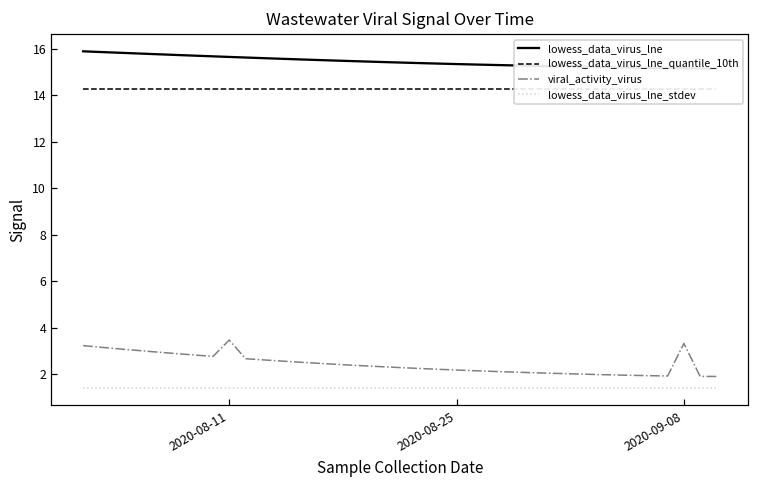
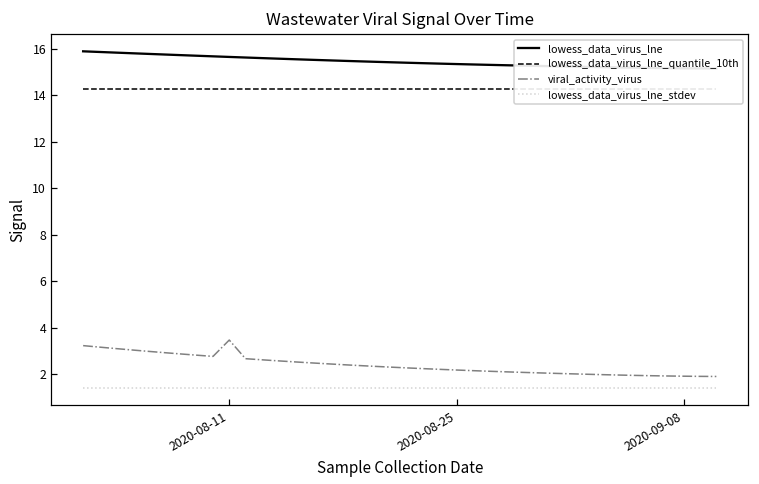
  {
    "viral_activity_virus": {
      "2020-08-11": 3.5,
      "2020-08-25": 2.2,
-     "2020-09-08": 3.3
+     "2020-09-08": 1.9
    },
    "lowess_data_virus_lne_stdev": {
      "2020-08-11": 1.4,
      "2020-08-25": 1.4,
      "2020-09-08": 1.4
    }
  }
